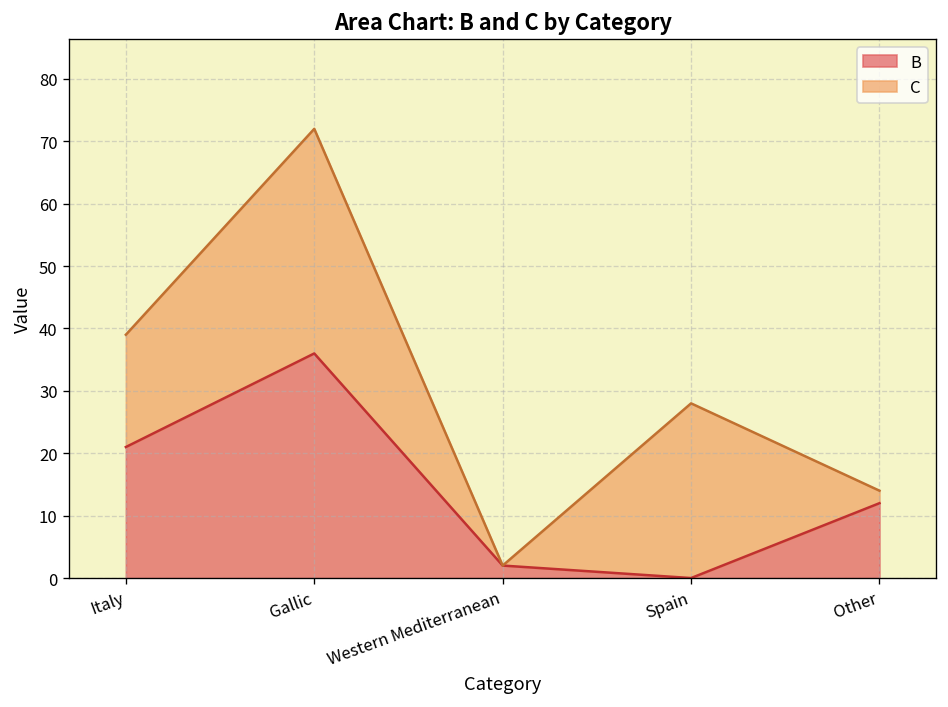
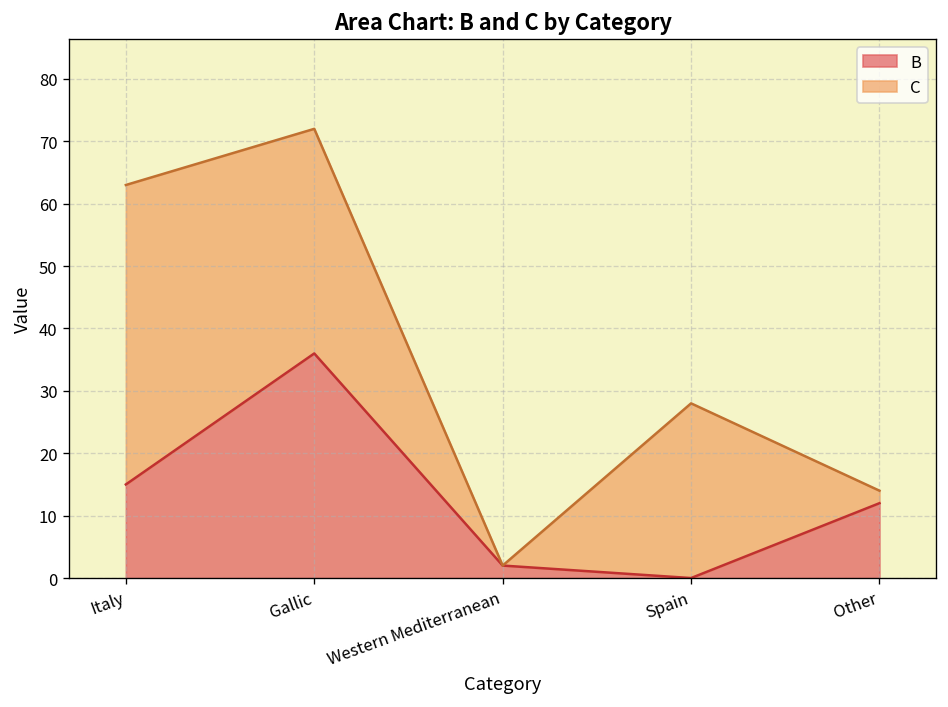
  {
    "B": {
-     "Italy": 21,
+     "Italy": 15,
      "Gallic": 36,
      "Spain": 0,
      "Other": 12
    },
    "C": {
-     "Italy": 18,
+     "Italy": 48,
      "Gallic": 36,
      "Spain": 28,
      "Other": 2
    }
  }
